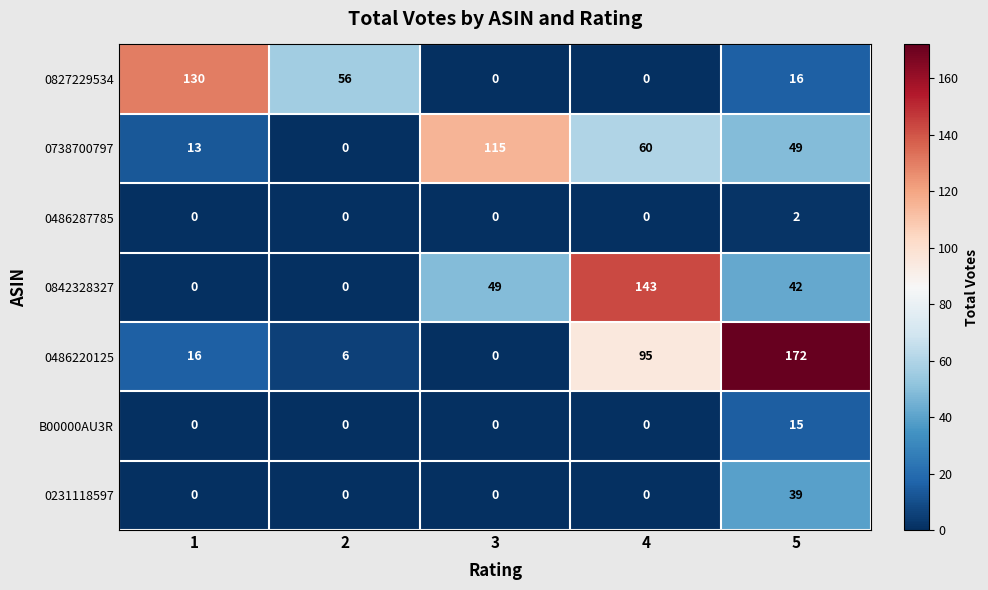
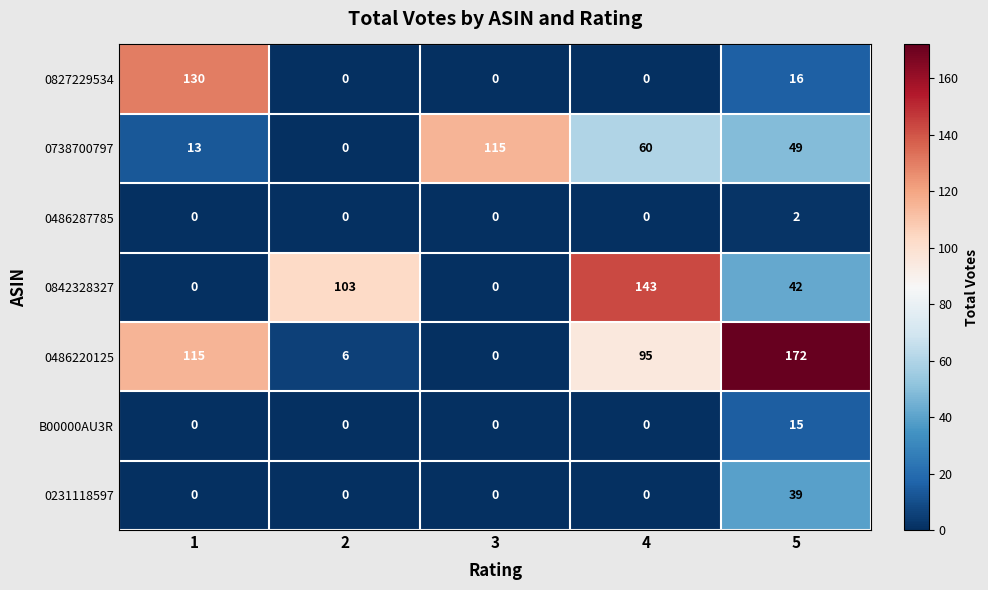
  {
    "0827229534": {
      "1": 130,
-     "2": 56,
+     "2": 0,
      "3": 0,
      "4": 0,
      "5": 16
    },
    "0738700797": {
      "1": 13,
      "2": 0,
      "3": 115,
      "4": 60,
      "5": 49
    },
    "0486287785": {
      "1": 0,
      "2": 0,
      "3": 0,
      "4": 0,
      "5": 2
    },
    "0842328327": {
      "1": 0,
-     "2": 0,
-     "3": 49,
+     "2": 103,
+     "3": 0,
      "4": 143,
      "5": 42
    },
    "0486220125": {
-     "1": 16,
+     "1": 115,
      "2": 6,
      "3": 0,
      "4": 95,
      "5": 172
    },
    "B00000AU3R": {
      "1": 0,
      "2": 0,
      "3": 0,
      "4": 0,
      "5": 15
    },
    "0231118597": {
      "1": 0,
      "2": 0,
      "3": 0,
      "4": 0,
      "5": 39
    }
  }
